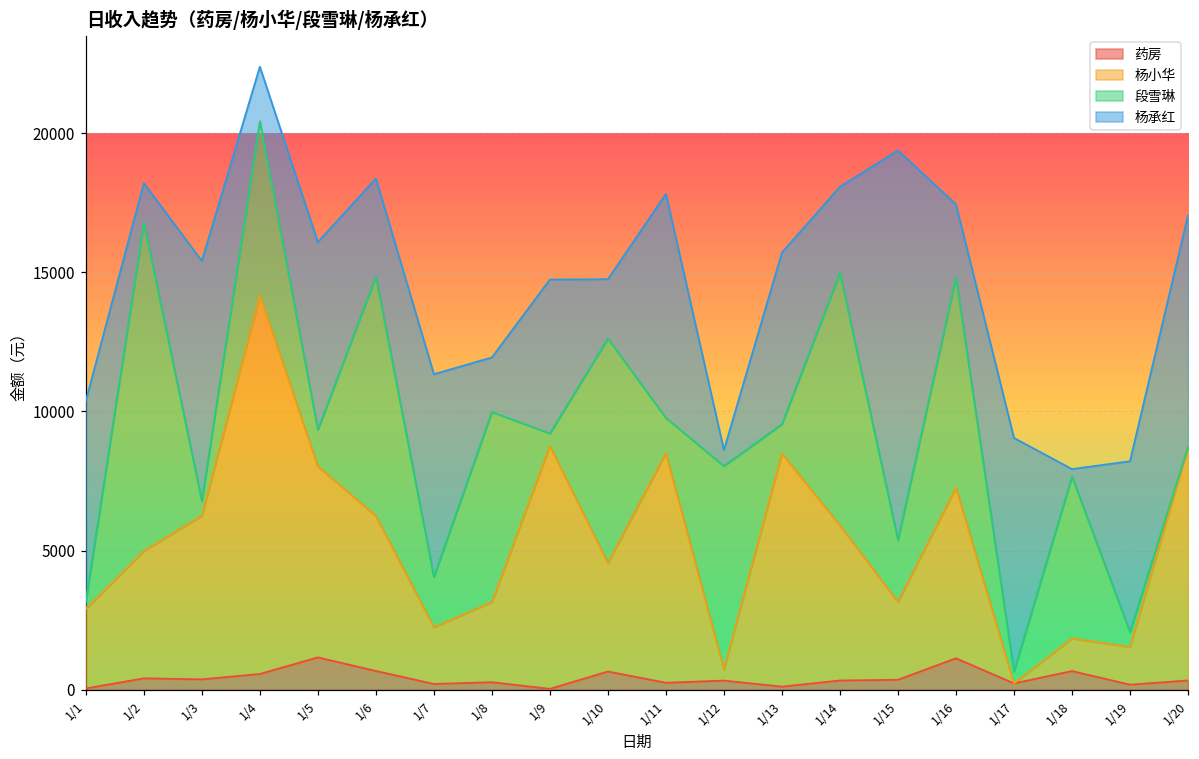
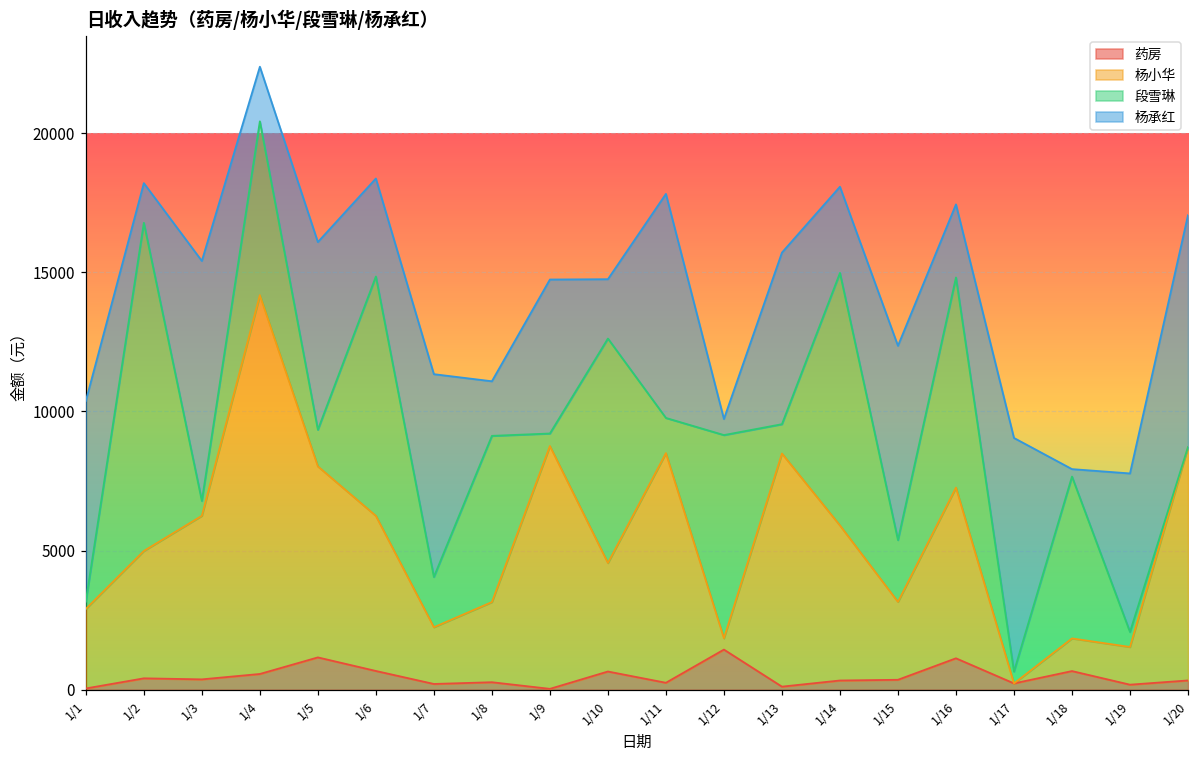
  {
    "药房": {
      "1/1": 0,
      "1/2": 400,
      "1/3": 400,
      "1/4": 600,
      "1/5": 1200,
      "1/6": 700,
      "1/7": 200,
      "1/8": 300,
      "1/9": 0,
      "1/10": 700,
      "1/11": 300,
-     "1/12": 300,
+     "1/12": 1400,
      "1/13": 100,
      "1/14": 300,
      "1/15": 400,
      "1/16": 1100,
      "1/18": 700,
      "1/19": 200,
      "1/20": 300
    },
    "杨小华": {
      "1/1": 2900,
      "1/2": 4600,
      "1/3": 5900,
      "1/4": 13600,
      "1/5": 6900,
      "1/6": 5600,
      "1/7": 2000,
      "1/8": 2900,
      "1/9": 8700,
      "1/10": 3900,
      "1/11": 8200,
      "1/12": 400,
      "1/13": 8400,
      "1/14": 5600,
      "1/15": 2800,
      "1/16": 6100,
      "1/18": 1200,
      "1/19": 1400
    },
    "段雪琳": {
      "1/1": 300,
      "1/2": 11800,
      "1/3": 500,
      "1/4": 6200,
      "1/5": 1300,
      "1/6": 8600,
      "1/7": 1800,
-     "1/8": 6800,
+     "1/8": 6000,
      "1/9": 500,
      "1/10": 8100,
      "1/11": 1300,
      "1/12": 7300,
      "1/13": 1100,
      "1/14": 9100,
      "1/15": 2200,
      "1/16": 7500,
      "1/17": 400,
      "1/18": 5800,
      "1/19": 500
    },
    "杨承红": {
      "1/1": 7200,
      "1/2": 1400,
      "1/3": 8600,
      "1/4": 2000,
      "1/5": 6700,
      "1/6": 3500,
      "1/7": 7300,
      "1/8": 2000,
      "1/9": 5500,
      "1/10": 2100,
      "1/11": 8000,
      "1/12": 600,
      "1/13": 6200,
      "1/14": 3100,
-     "1/15": 14000,
+     "1/15": 7000,
      "1/16": 2600,
      "1/17": 8400,
      "1/18": 300,
-     "1/19": 6100,
+     "1/19": 5700,
      "1/20": 8300
    }
  }
